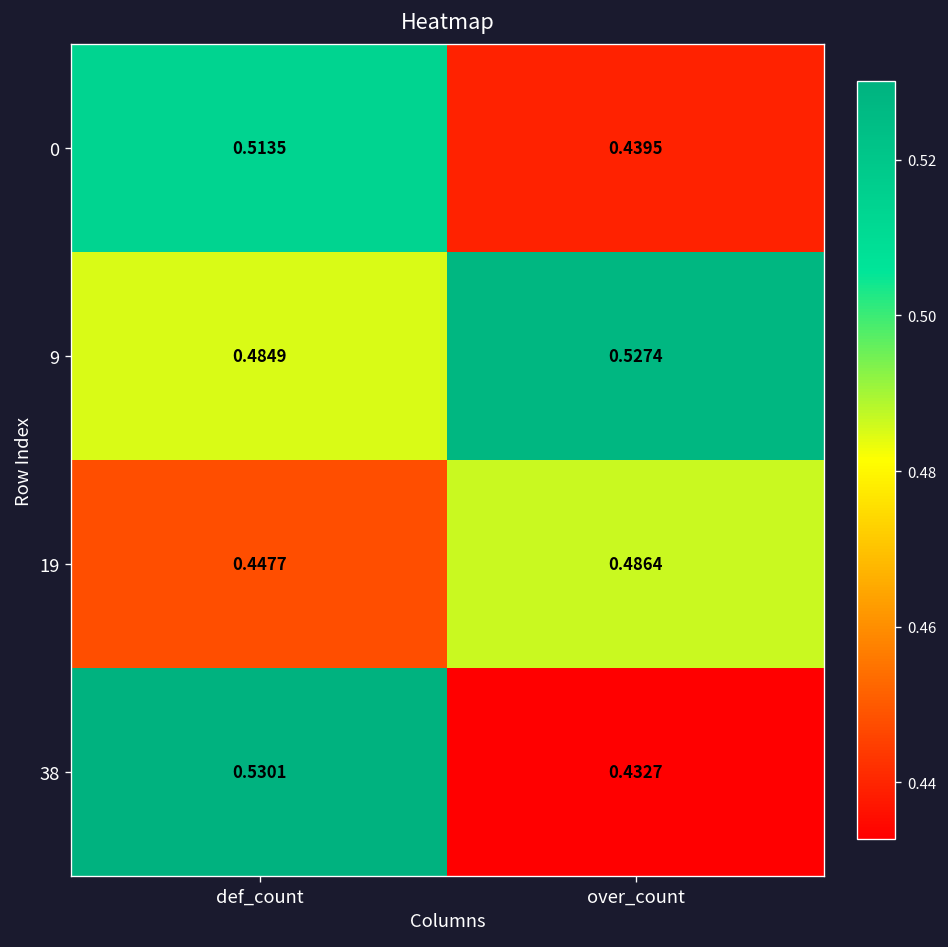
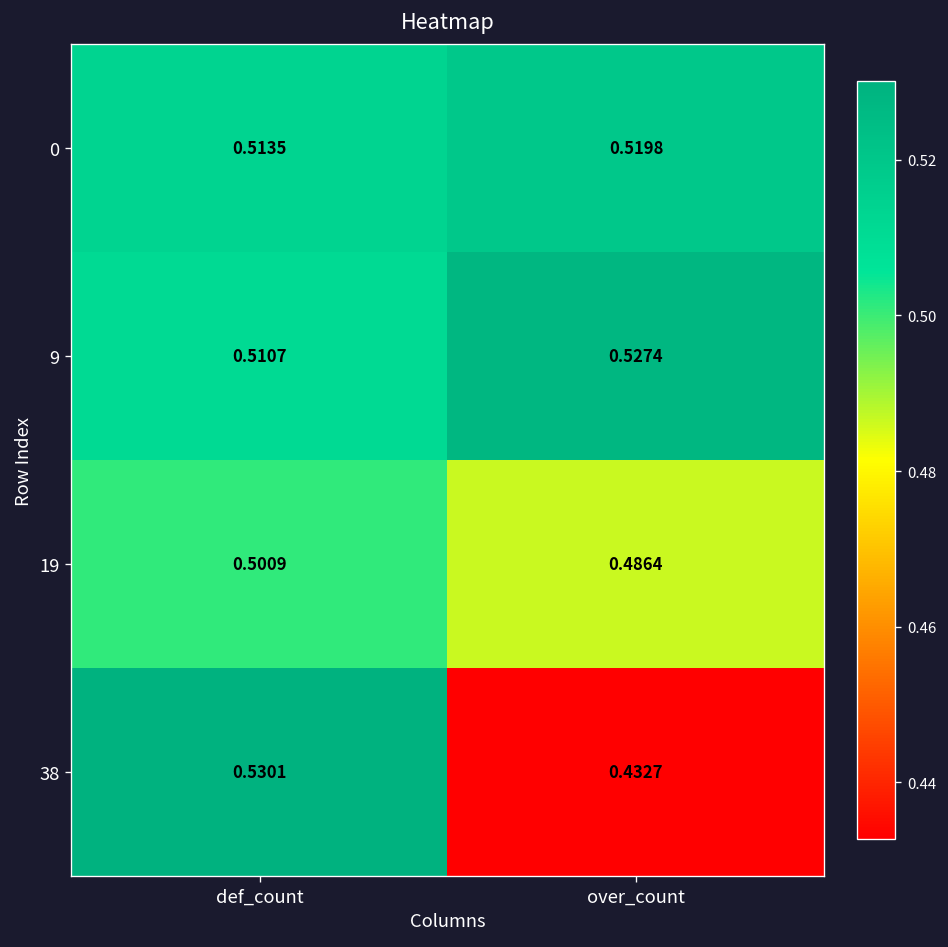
  {
    "0": {
      "def_count": 0.5135,
-     "over_count": 0.4395
+     "over_count": 0.5198
    },
    "9": {
-     "def_count": 0.4849,
+     "def_count": 0.5107,
      "over_count": 0.5274
    },
    "19": {
-     "def_count": 0.4477,
+     "def_count": 0.5009,
      "over_count": 0.4864
    },
    "38": {
      "def_count": 0.5301,
      "over_count": 0.4327
    }
  }
